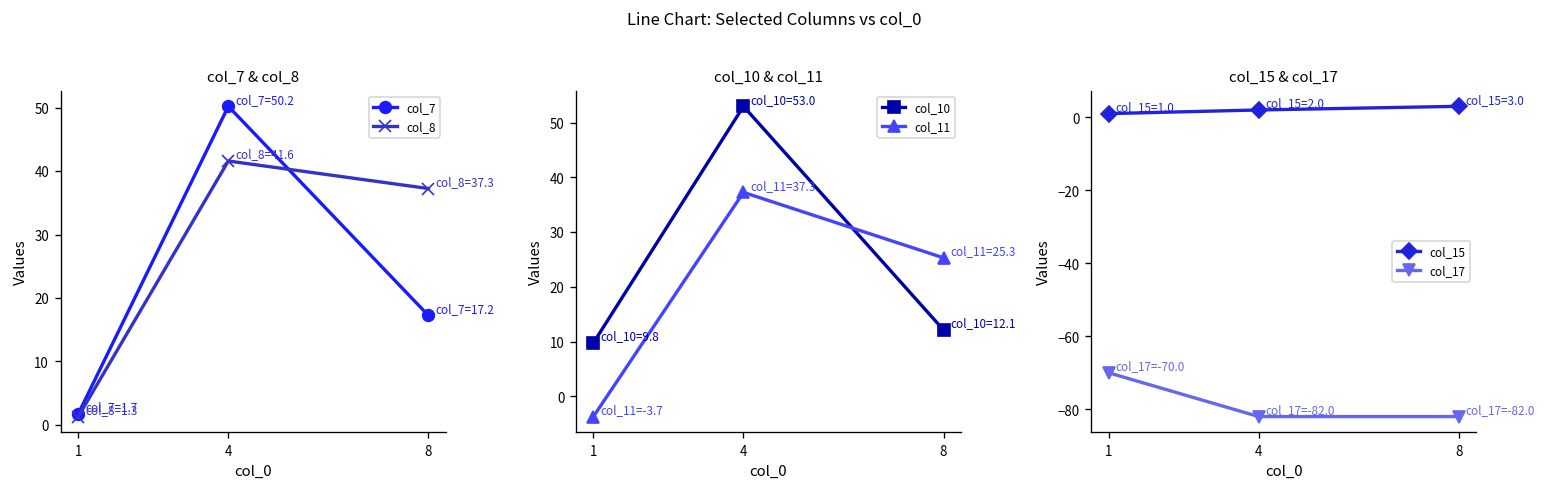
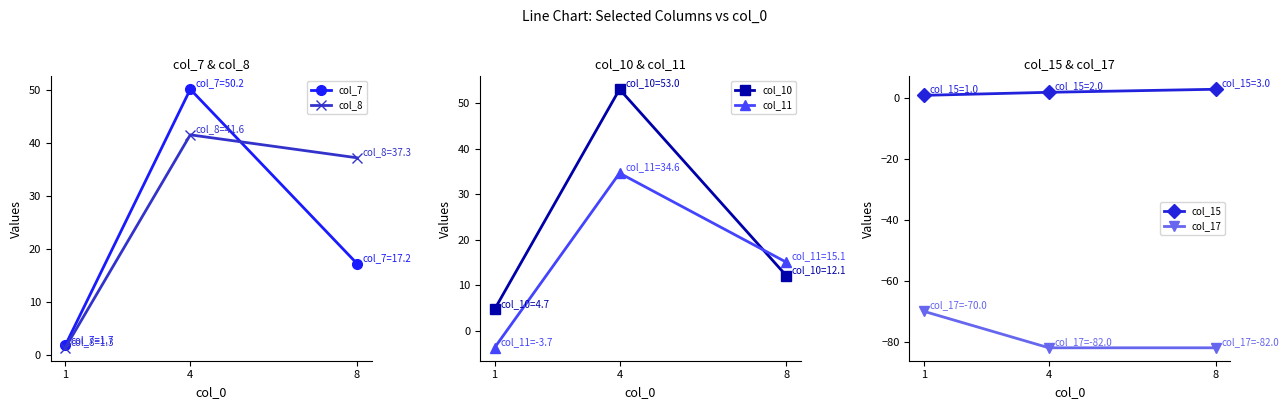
  {
    "col_7 & col_8": {
      "col_7": {
        "4": 50.2,
        "8": 17.2
      },
      "col_8": {
        "4": 41.6,
        "8": 37.3
      }
    },
    "col_10 & col_11": {
      "col_10": {
-       "1": 9.8,
+       "1": 4.7,
        "4": 53.0,
        "8": 12.1
      },
      "col_11": {
        "1": -3.7,
-       "4": 37.3,
-       "8": 25.3
+       "4": 34.6,
+       "8": 15.1
      }
    },
    "col_15 & col_17": {
      "col_15": {
        "1": 1.0,
        "4": 2.0,
        "8": 3.0
      },
      "col_17": {
        "1": -70.0,
        "4": -82.0,
        "8": -82.0
      }
    }
  }
